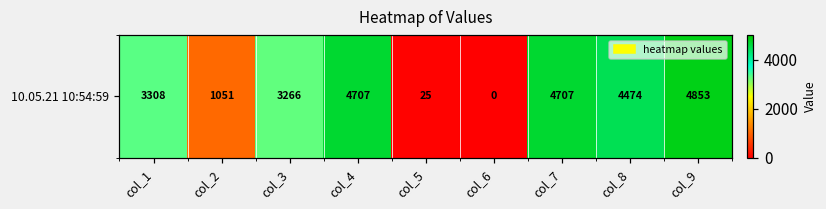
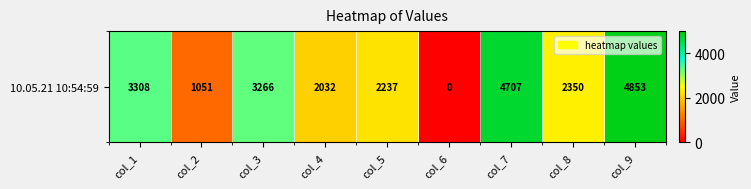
  {
    "10.05.21 10:54:59": {
      "col_1": 3308,
      "col_2": 1051,
      "col_3": 3266,
-     "col_4": 4707,
-     "col_5": 25,
+     "col_4": 2032,
+     "col_5": 2237,
      "col_6": 0,
      "col_7": 4707,
-     "col_8": 4474,
+     "col_8": 2350,
      "col_9": 4853
    }
  }
